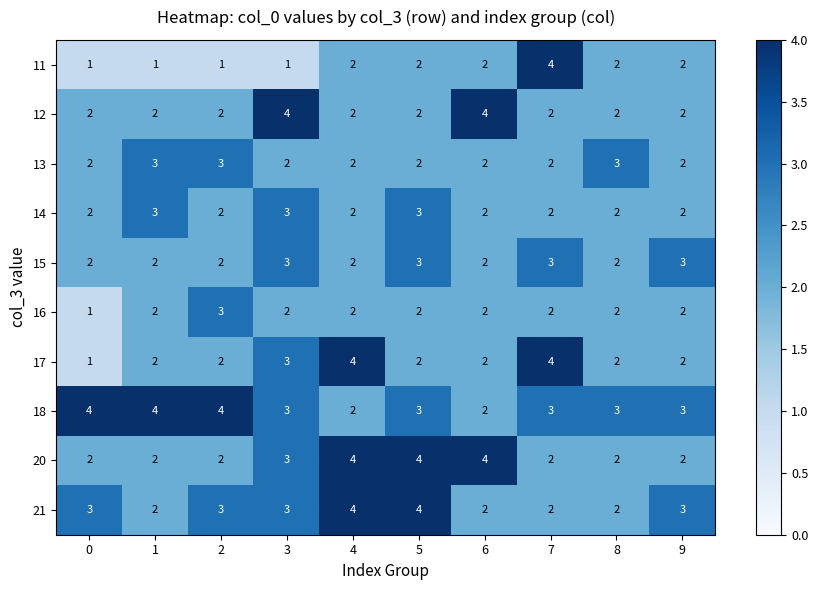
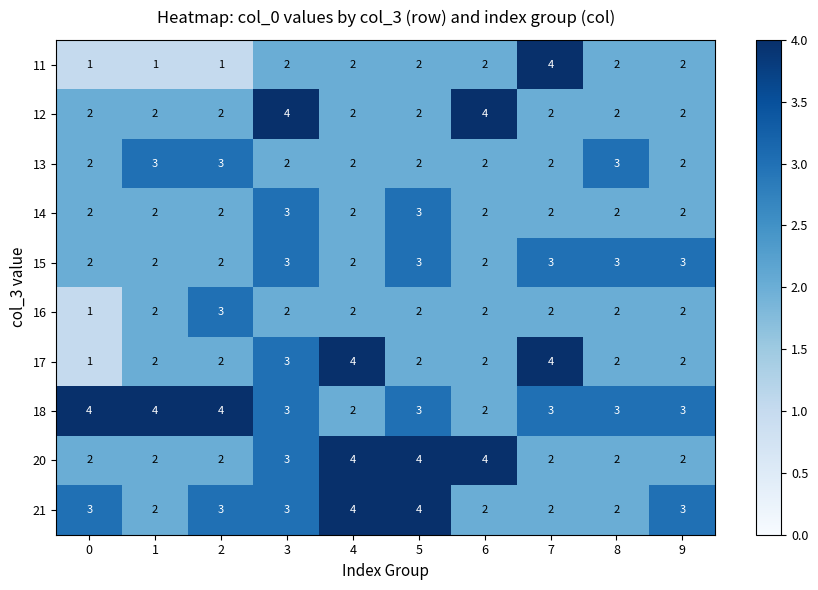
  {
    "11": {
      "0": 1,
      "1": 1,
      "2": 1,
-     "3": 1,
+     "3": 2,
      "4": 2,
      "5": 2,
      "6": 2,
      "7": 4,
      "8": 2,
      "9": 2
    },
    "12": {
      "0": 2,
      "1": 2,
      "2": 2,
      "3": 4,
      "4": 2,
      "5": 2,
      "6": 4,
      "7": 2,
      "8": 2,
      "9": 2
    },
    "13": {
      "0": 2,
      "1": 3,
      "2": 3,
      "3": 2,
      "4": 2,
      "5": 2,
      "6": 2,
      "7": 2,
      "8": 3,
      "9": 2
    },
    "14": {
      "0": 2,
-     "1": 3,
+     "1": 2,
      "2": 2,
      "3": 3,
      "4": 2,
      "5": 3,
      "6": 2,
      "7": 2,
      "8": 2,
      "9": 2
    },
    "15": {
      "0": 2,
      "1": 2,
      "2": 2,
      "3": 3,
      "4": 2,
      "5": 3,
      "6": 2,
      "7": 3,
-     "8": 2,
+     "8": 3,
      "9": 3
    },
    "16": {
      "0": 1,
      "1": 2,
      "2": 3,
      "3": 2,
      "4": 2,
      "5": 2,
      "6": 2,
      "7": 2,
      "8": 2,
      "9": 2
    },
    "17": {
      "0": 1,
      "1": 2,
      "2": 2,
      "3": 3,
      "4": 4,
      "5": 2,
      "6": 2,
      "7": 4,
      "8": 2,
      "9": 2
    },
    "18": {
      "0": 4,
      "1": 4,
      "2": 4,
      "3": 3,
      "4": 2,
      "5": 3,
      "6": 2,
      "7": 3,
      "8": 3,
      "9": 3
    },
    "20": {
      "0": 2,
      "1": 2,
      "2": 2,
      "3": 3,
      "4": 4,
      "5": 4,
      "6": 4,
      "7": 2,
      "8": 2,
      "9": 2
    },
    "21": {
      "0": 3,
      "1": 2,
      "2": 3,
      "3": 3,
      "4": 4,
      "5": 4,
      "6": 2,
      "7": 2,
      "8": 2,
      "9": 3
    }
  }
